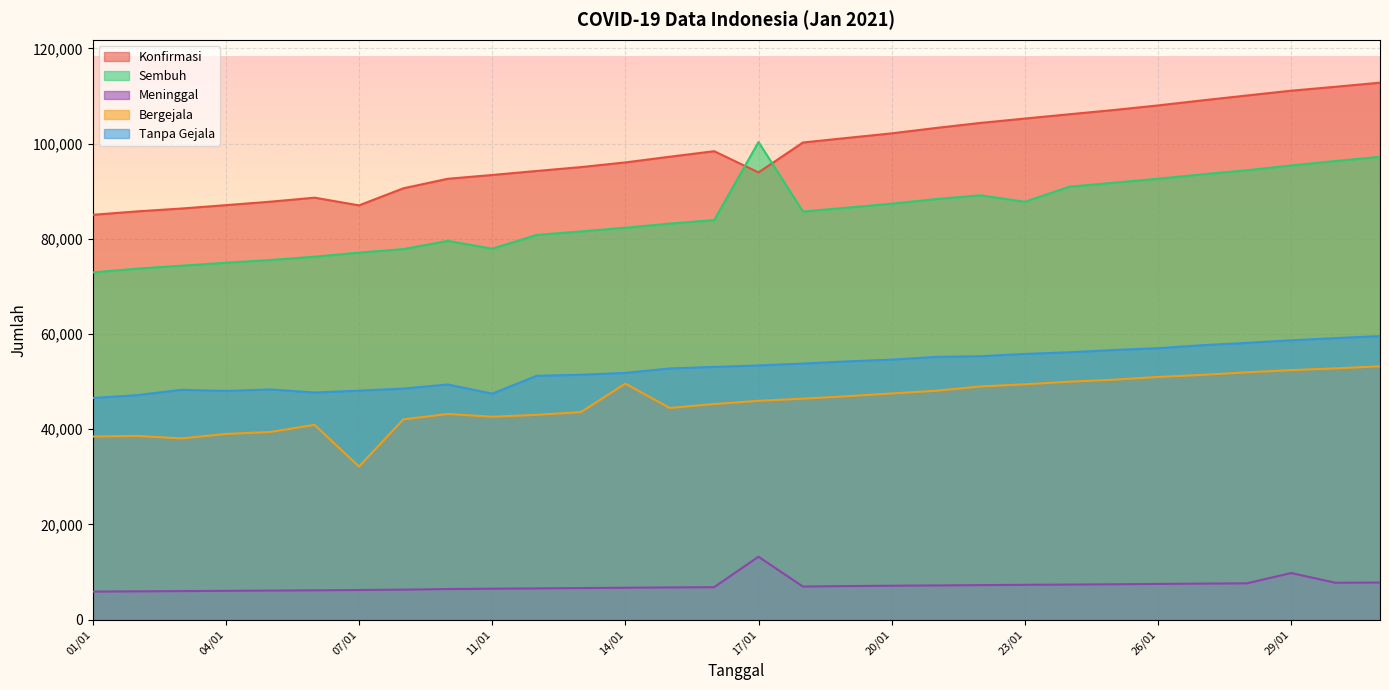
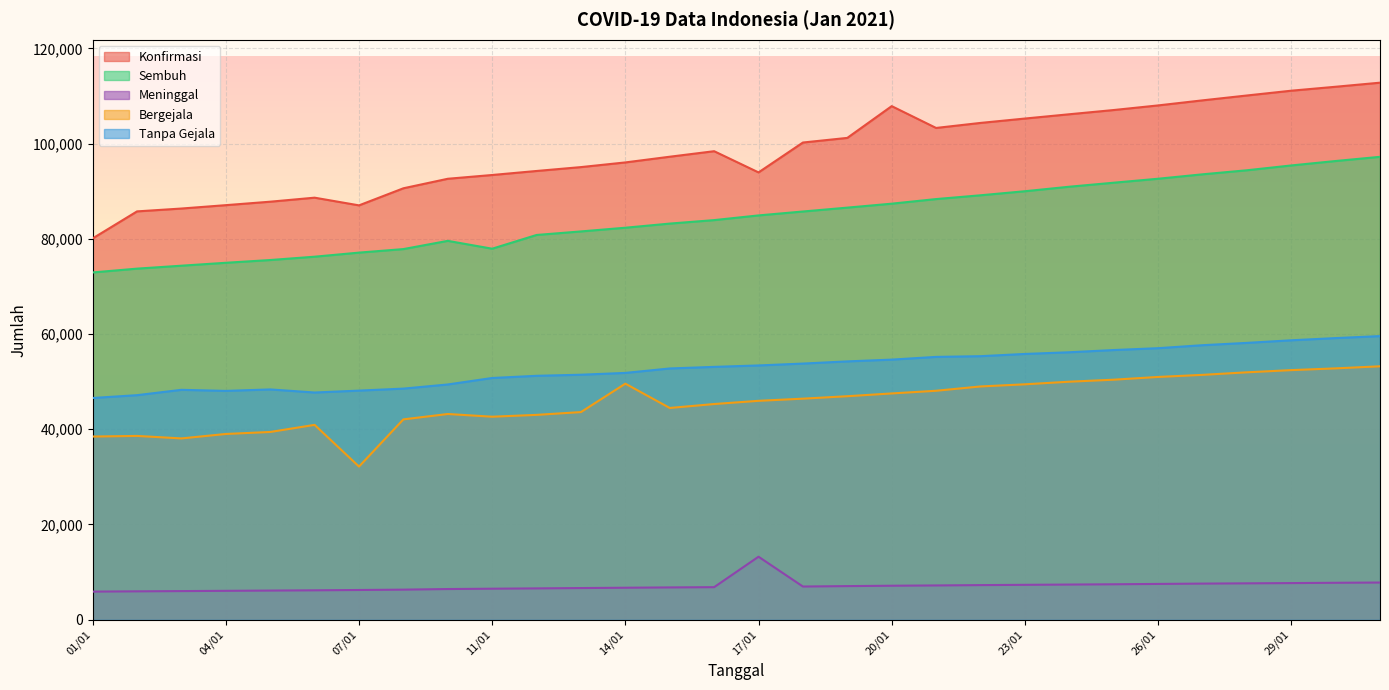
  {
    "Konfirmasi": {
-     "01/01": "85,000",
+     "01/01": "80,000",
      "04/01": "87,000",
      "07/01": "87,000",
      "11/01": "93,000",
      "14/01": "96,000",
      "17/01": "94,000",
-     "20/01": "102,000",
+     "20/01": "108,000",
      "23/01": "105,000",
      "26/01": "108,000",
      "29/01": "111,000"
    },
    "Sembuh": {
      "01/01": "73,000",
      "04/01": "75,000",
      "07/01": "77,000",
      "11/01": "78,000",
      "14/01": "82,000",
-     "17/01": "100,000",
+     "17/01": "85,000",
      "20/01": "87,000",
-     "23/01": "88,000",
+     "23/01": "90,000",
      "26/01": "93,000",
      "29/01": "95,000"
    },
    "Meninggal": {
      "01/01": "6,000",
      "04/01": "6,000",
      "07/01": "6,000",
      "11/01": "7,000",
      "14/01": "7,000",
      "17/01": "13,000",
      "20/01": "7,000",
      "23/01": "7,000",
      "26/01": "8,000",
-     "29/01": "10,000"
+     "29/01": "8,000"
    },
    "Bergejala": {
      "01/01": "38,000",
      "04/01": "39,000",
      "07/01": "32,000",
      "11/01": "43,000",
      "14/01": "50,000",
      "17/01": "46,000",
      "20/01": "48,000",
      "23/01": "49,000",
      "26/01": "51,000",
      "29/01": "52,000"
    },
    "Tanpa Gejala": {
      "01/01": "47,000",
      "04/01": "48,000",
      "07/01": "48,000",
-     "11/01": "47,000",
+     "11/01": "51,000",
      "14/01": "52,000",
      "17/01": "53,000",
      "20/01": "55,000",
      "23/01": "56,000",
      "26/01": "57,000",
      "29/01": "59,000"
    }
  }
